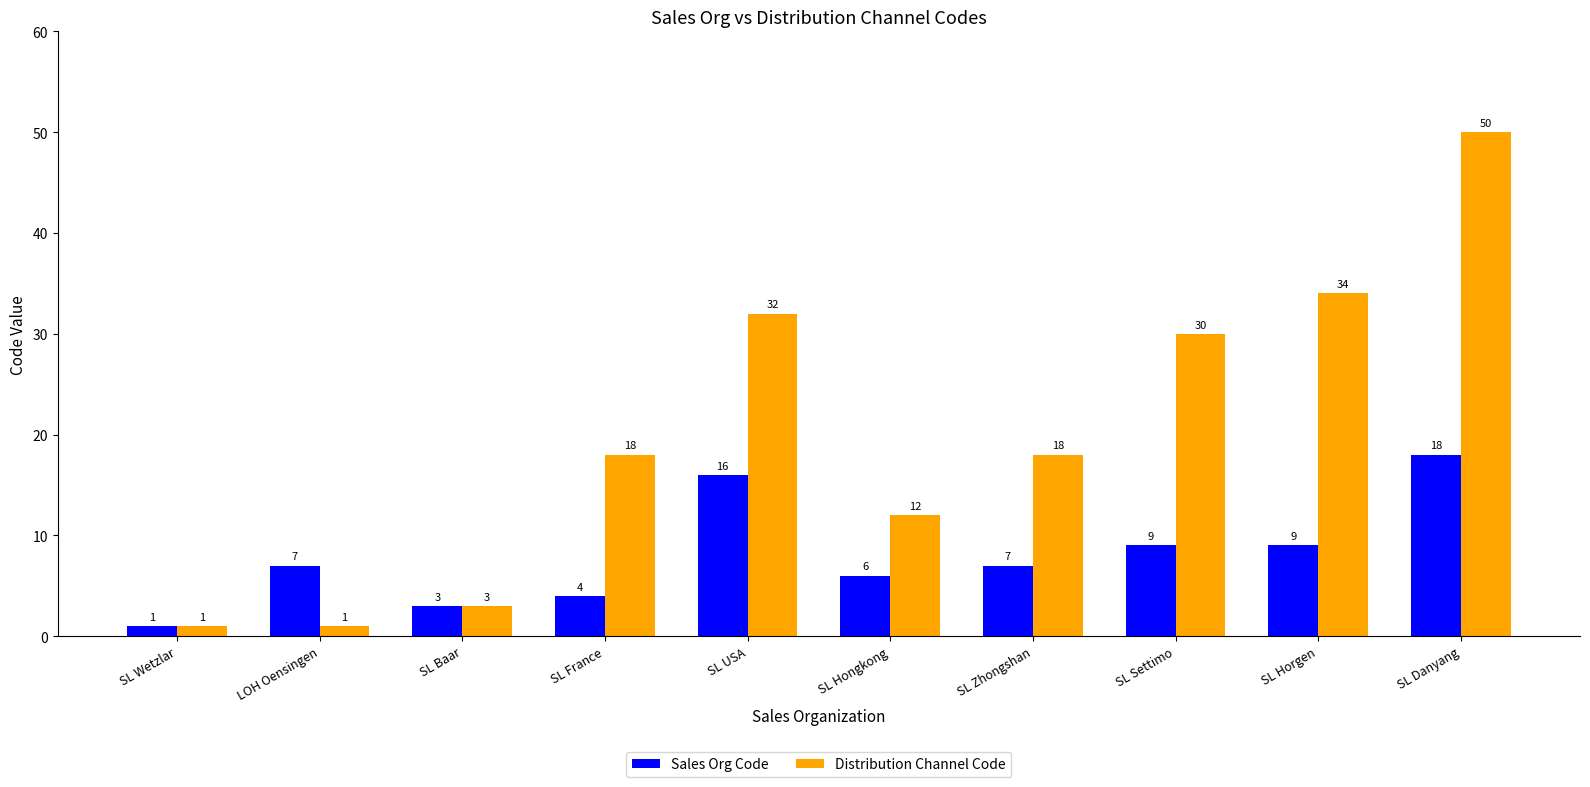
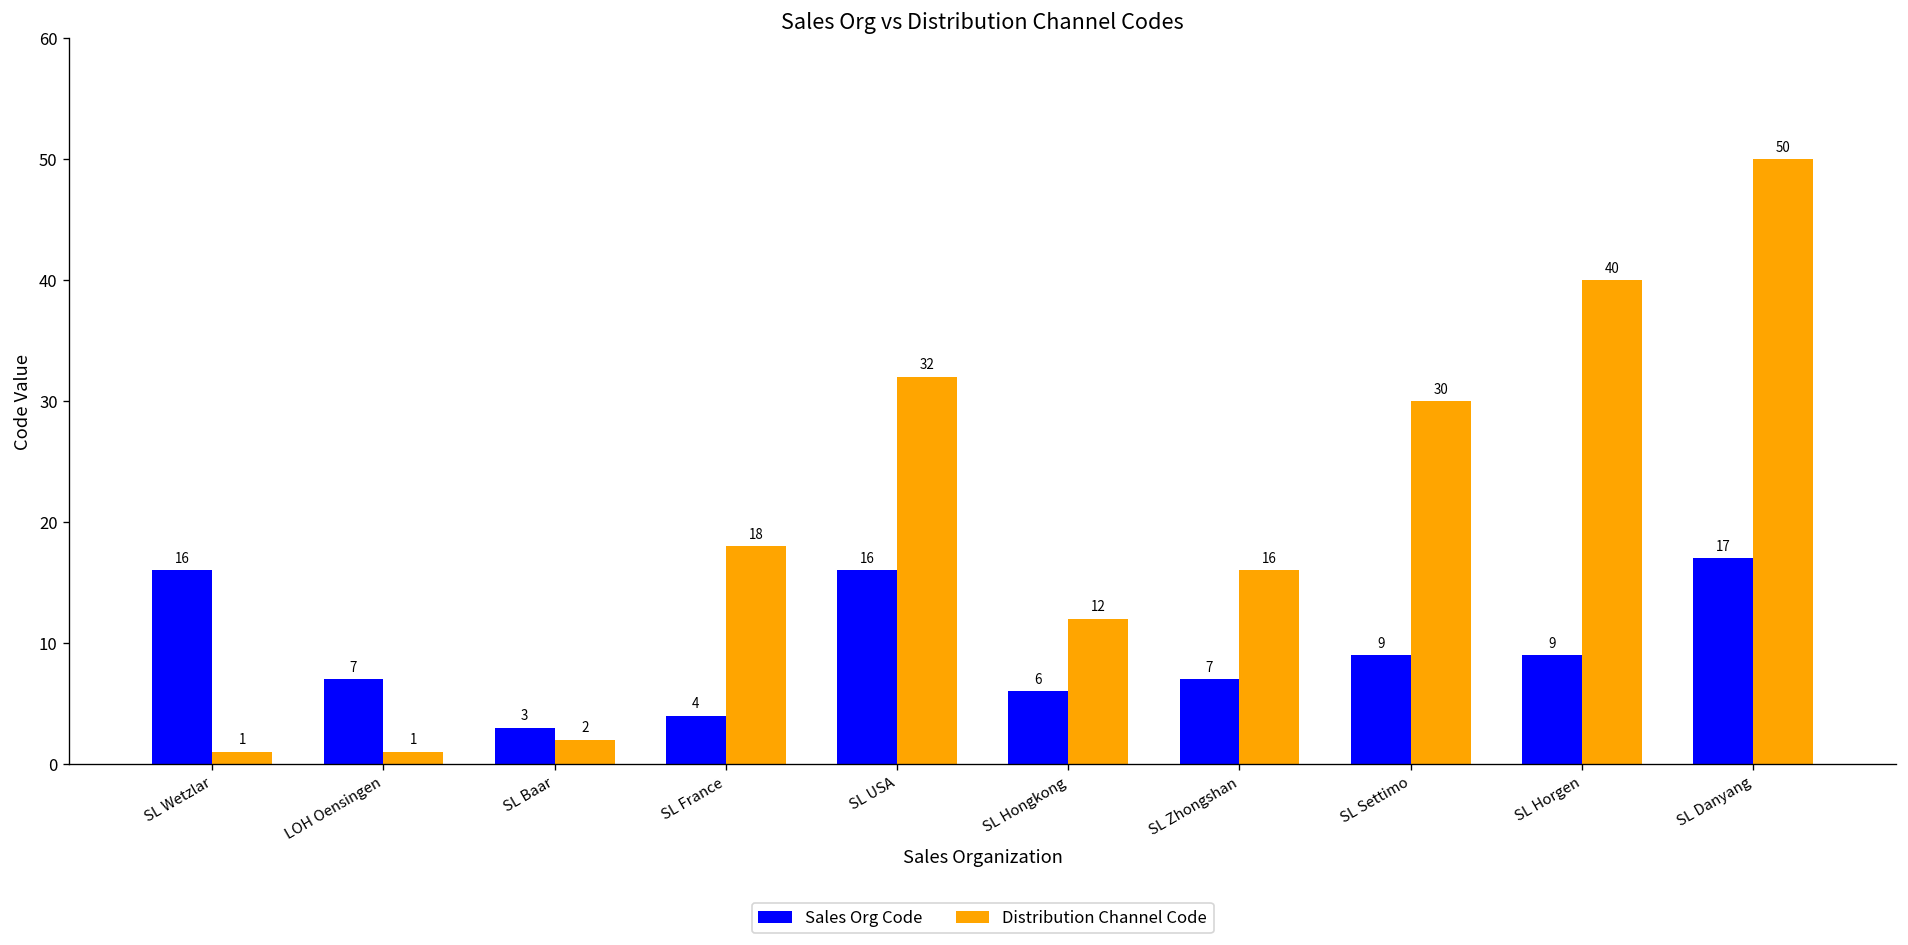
  {
    "Sales Org Code": {
-     "SL Wetzlar": 1,
+     "SL Wetzlar": 16,
      "LOH Oensingen": 7,
      "SL Baar": 3,
      "SL France": 4,
      "SL USA": 16,
      "SL Hongkong": 6,
      "SL Zhongshan": 7,
      "SL Settimo": 9,
      "SL Horgen": 9,
-     "SL Danyang": 18
+     "SL Danyang": 17
    },
    "Distribution Channel Code": {
      "SL Wetzlar": 1,
      "LOH Oensingen": 1,
-     "SL Baar": 3,
+     "SL Baar": 2,
      "SL France": 18,
      "SL USA": 32,
      "SL Hongkong": 12,
-     "SL Zhongshan": 18,
+     "SL Zhongshan": 16,
      "SL Settimo": 30,
-     "SL Horgen": 34,
+     "SL Horgen": 40,
      "SL Danyang": 50
    }
  }
